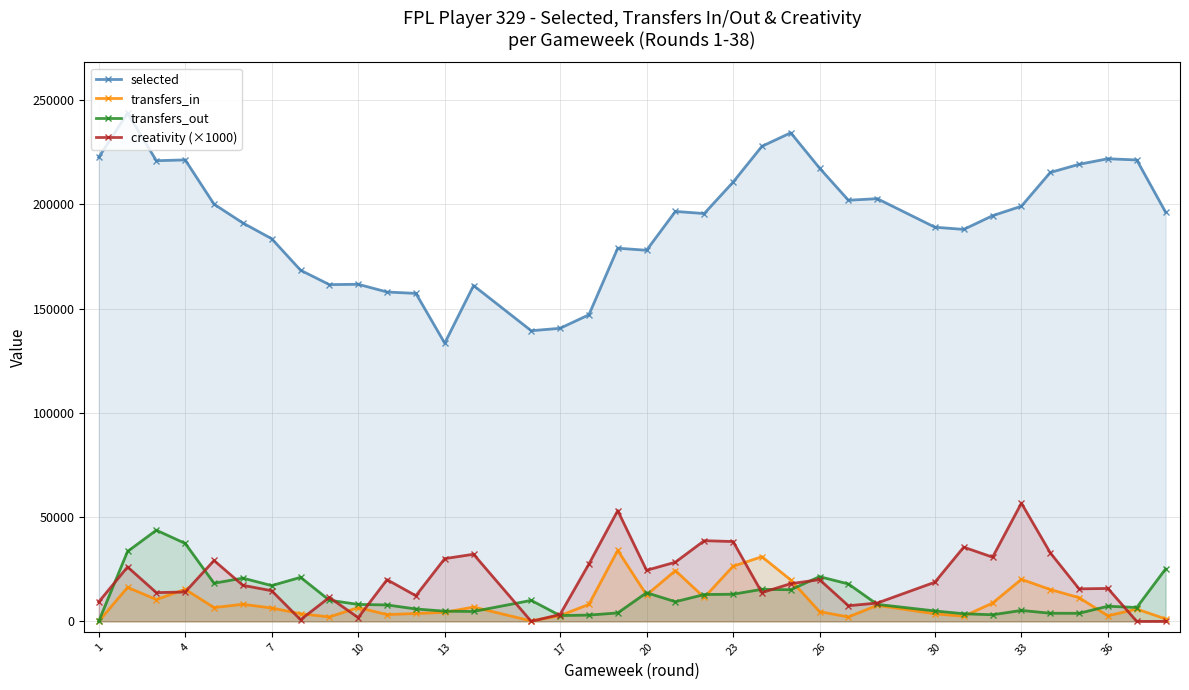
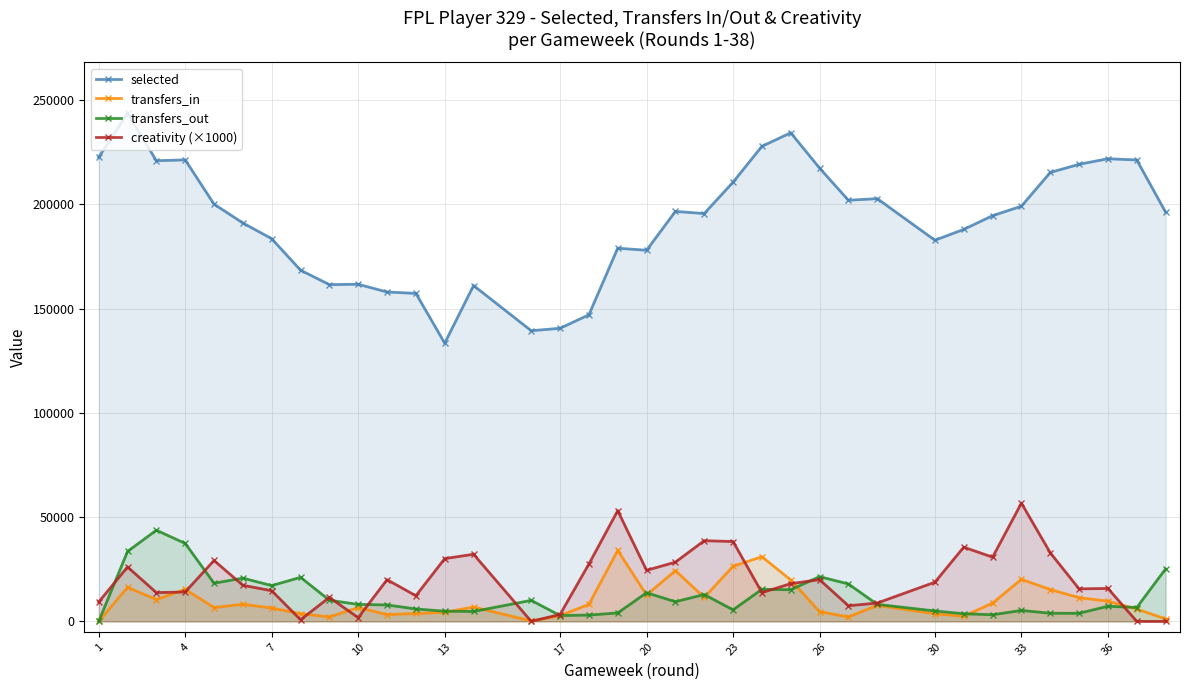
  {
    "selected": {
      "1": 223000,
      "4": 221000,
      "7": 184000,
      "10": 162000,
      "13": 133000,
      "17": 141000,
      "20": 178000,
      "23": 211000,
      "26": 217000,
-     "30": 189000,
+     "30": 183000,
      "33": 199000,
      "36": 222000
    },
    "transfers_in": {
      "4": 15000,
      "7": 6000,
      "10": 7000,
      "23": 26000,
      "26": 5000,
      "30": 4000,
      "33": 20000,
-     "36": 3000
+     "36": 10000
    },
    "transfers_out": {
      "4": 37000,
      "7": 17000,
      "10": 8000,
-     "23": 13000,
+     "23": 6000,
      "26": 21000,
      "30": 5000,
      "33": 5000,
      "36": 7000
    },
    "creativity (×1000)": {
      "1": 9000,
      "4": 14000,
      "7": 15000,
      "10": 2000,
      "13": 30000,
      "20": 25000,
      "23": 38000,
      "26": 20000,
      "30": 19000,
      "33": 57000,
      "36": 16000
    }
  }
